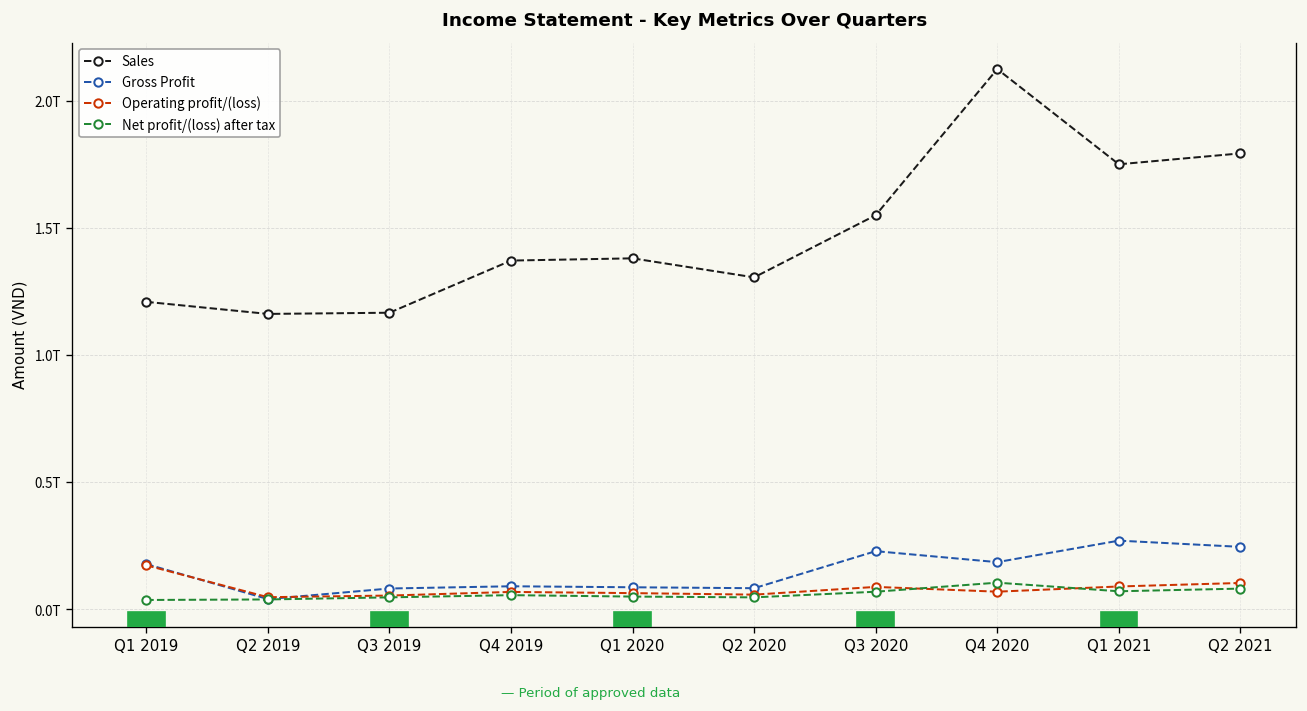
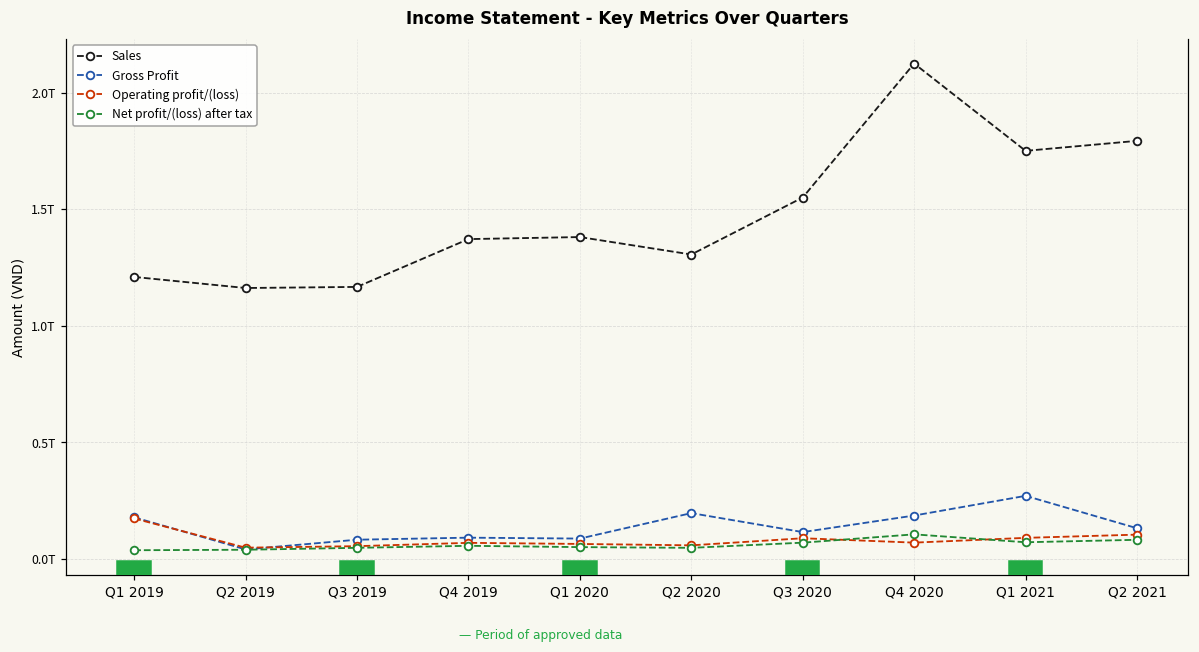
  {
    "Sales": {
      "Q1 2019": "1.21T",
      "Q2 2019": "1.16T",
      "Q3 2019": "1.17T",
      "Q4 2019": "1.37T",
      "Q1 2020": "1.38T",
      "Q2 2020": "1.31T",
      "Q3 2020": "1.55T",
      "Q4 2020": "2.12T",
      "Q1 2021": "1.75T",
      "Q2 2021": "1.79T"
    },
    "Gross Profit": {
      "Q3 2019": "0.08T",
      "Q4 2019": "0.09T",
      "Q1 2020": "0.09T",
-     "Q2 2020": "0.08T",
-     "Q3 2020": "0.23T",
+     "Q2 2020": "0.20T",
+     "Q3 2020": "0.12T",
      "Q4 2020": "0.19T",
      "Q1 2021": "0.27T",
-     "Q2 2021": "0.25T"
+     "Q2 2021": "0.13T"
    },
    "Operating profit/(loss)": {
      "Q4 2019": "0.07T",
      "Q1 2020": "0.06T",
      "Q3 2020": "0.09T",
      "Q4 2020": "0.07T",
      "Q1 2021": "0.09T",
      "Q2 2021": "0.10T"
    },
    "Net profit/(loss) after tax": {
      "Q1 2019": "0.04T",
      "Q4 2019": "0.06T",
      "Q1 2020": "0.05T",
      "Q3 2020": "0.07T",
      "Q4 2020": "0.11T",
      "Q1 2021": "0.07T",
      "Q2 2021": "0.08T"
    }
  }
